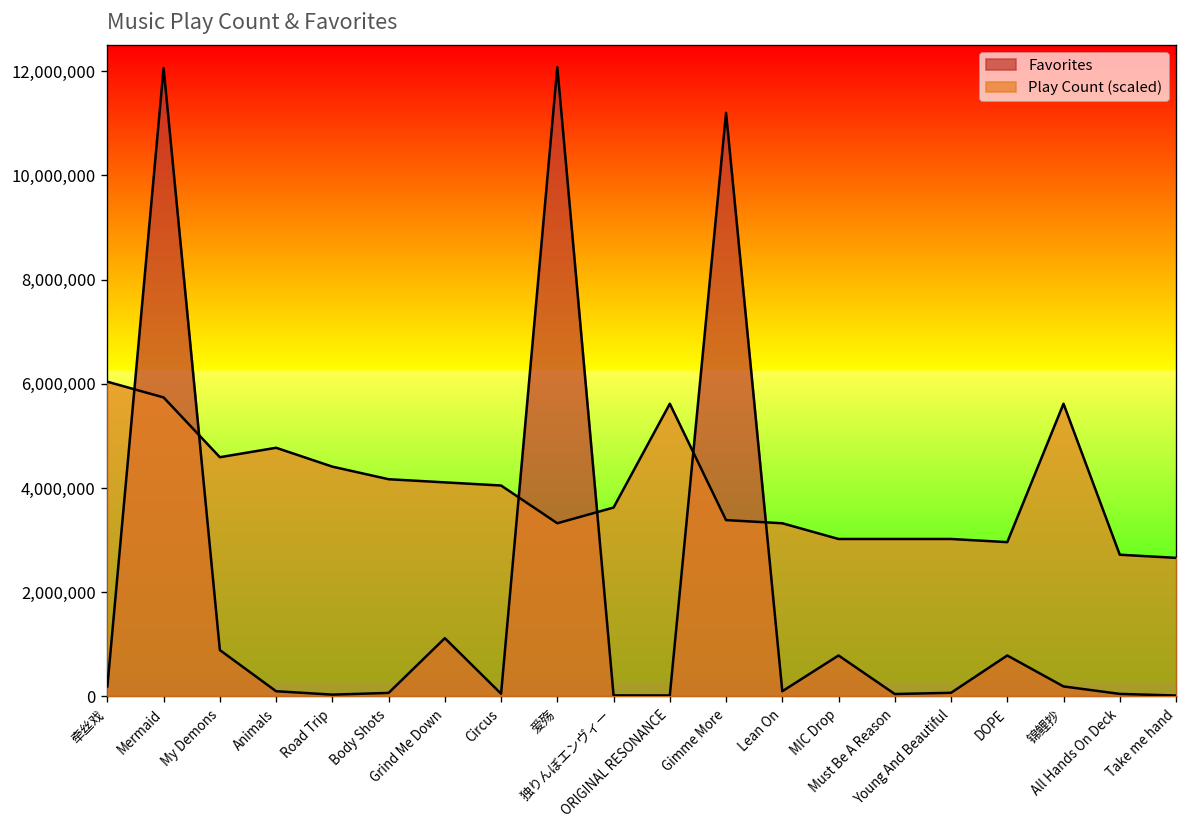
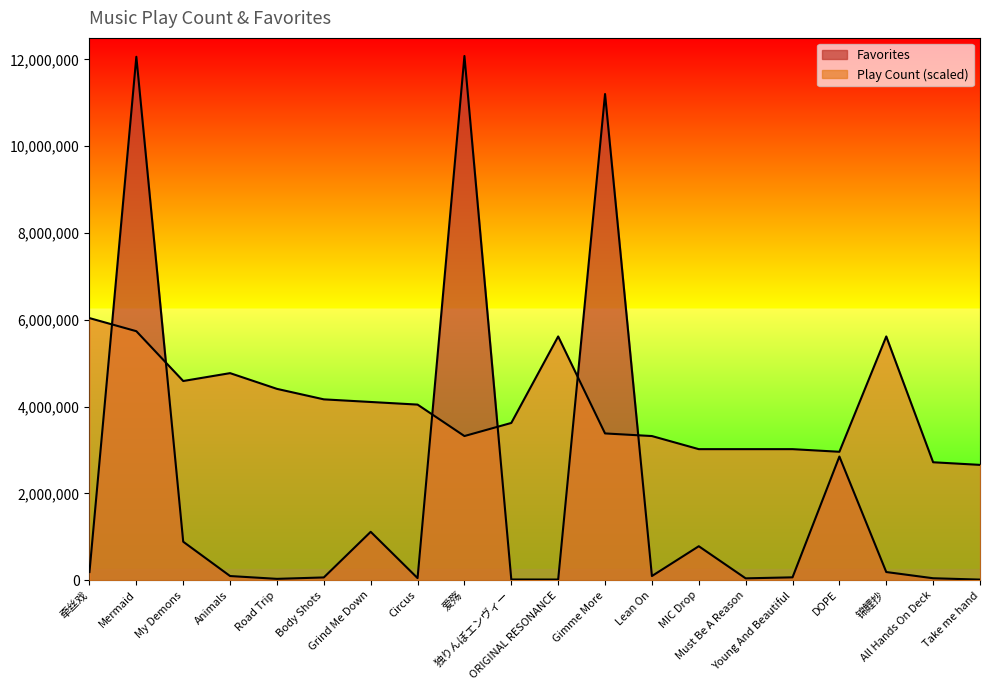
  {
    "Favorites": {
      "Mermaid": "12,100,000",
      "My Demons": "900,000",
      "Grind Me Down": "1,100,000",
      "爱殇": "12,100,000",
      "Gimme More": "11,200,000",
      "MIC Drop": "800,000",
-     "DOPE": "800,000"
+     "DOPE": "2,800,000"
    },
    "Play Count (scaled)": {
      "牵丝戏": "6,000,000",
      "Mermaid": "5,700,000",
      "My Demons": "4,600,000",
      "Animals": "4,800,000",
      "Road Trip": "4,400,000",
      "Body Shots": "4,200,000",
      "Grind Me Down": "4,100,000",
      "Circus": "4,000,000",
      "爱殇": "3,300,000",
      "独りんぼエンヴィー": "3,600,000",
      "ORIGINAL RESONANCE": "5,600,000",
      "Gimme More": "3,400,000",
      "Lean On": "3,300,000",
      "MIC Drop": "3,000,000",
      "Must Be A Reason": "3,000,000",
      "Young And Beautiful": "3,000,000",
      "DOPE": "3,000,000",
      "锦鲤抄": "5,600,000",
      "All Hands On Deck": "2,700,000",
      "Take me hand": "2,700,000"
    }
  }
